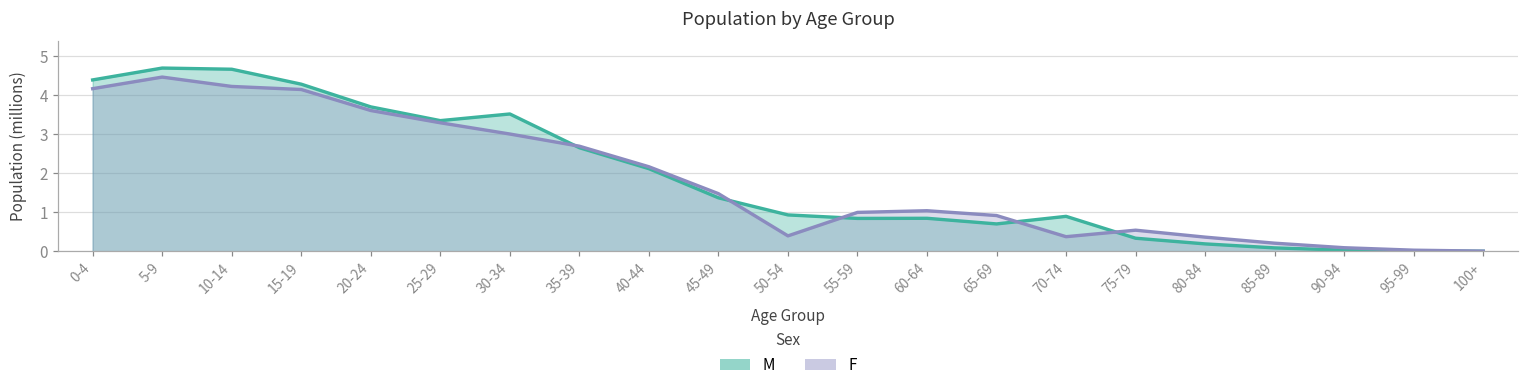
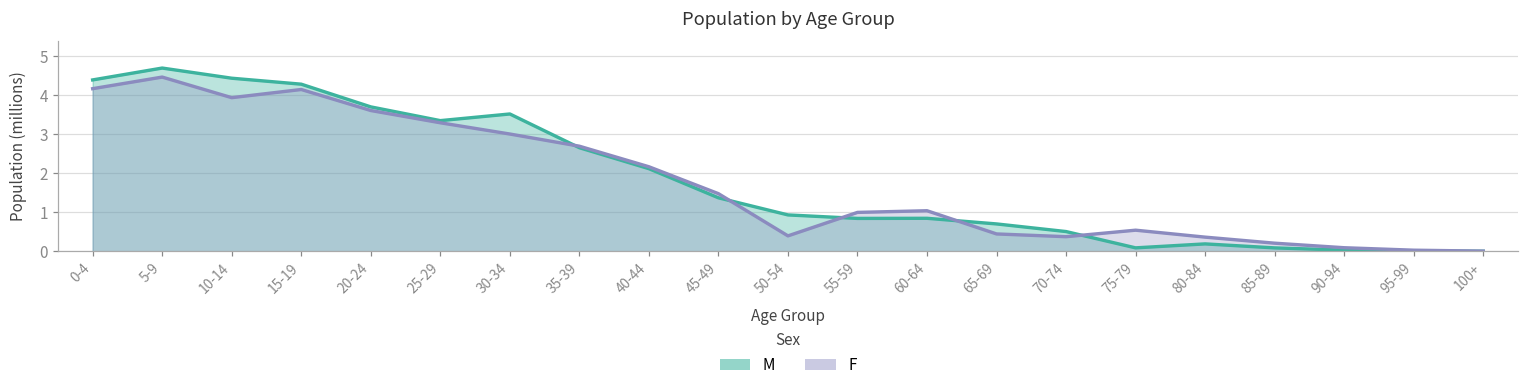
  {
    "M": {
      "0-4": 4.4,
      "5-9": 4.7,
-     "10-14": 4.7,
+     "10-14": 4.4,
      "15-19": 4.3,
      "20-24": 3.7,
      "30-34": 3.5,
      "45-49": 1.4,
      "50-54": 0.9,
      "55-59": 0.8,
      "60-64": 0.8,
      "65-69": 0.7,
-     "70-74": 0.9,
-     "75-79": 0.3,
+     "70-74": 0.5,
+     "75-79": 0.1,
      "80-84": 0.2,
      "85-89": 0.1
    },
    "F": {
      "0-4": 4.2,
      "5-9": 4.5,
-     "10-14": 4.2,
+     "10-14": 3.9,
      "15-19": 4.1,
      "20-24": 3.6,
      "30-34": 3.0,
      "45-49": 1.5,
      "50-54": 0.4,
      "55-59": 1.0,
      "60-64": 1.0,
-     "65-69": 0.9,
+     "65-69": 0.4,
      "70-74": 0.4,
      "75-79": 0.5,
      "80-84": 0.4,
      "85-89": 0.2
    }
  }
